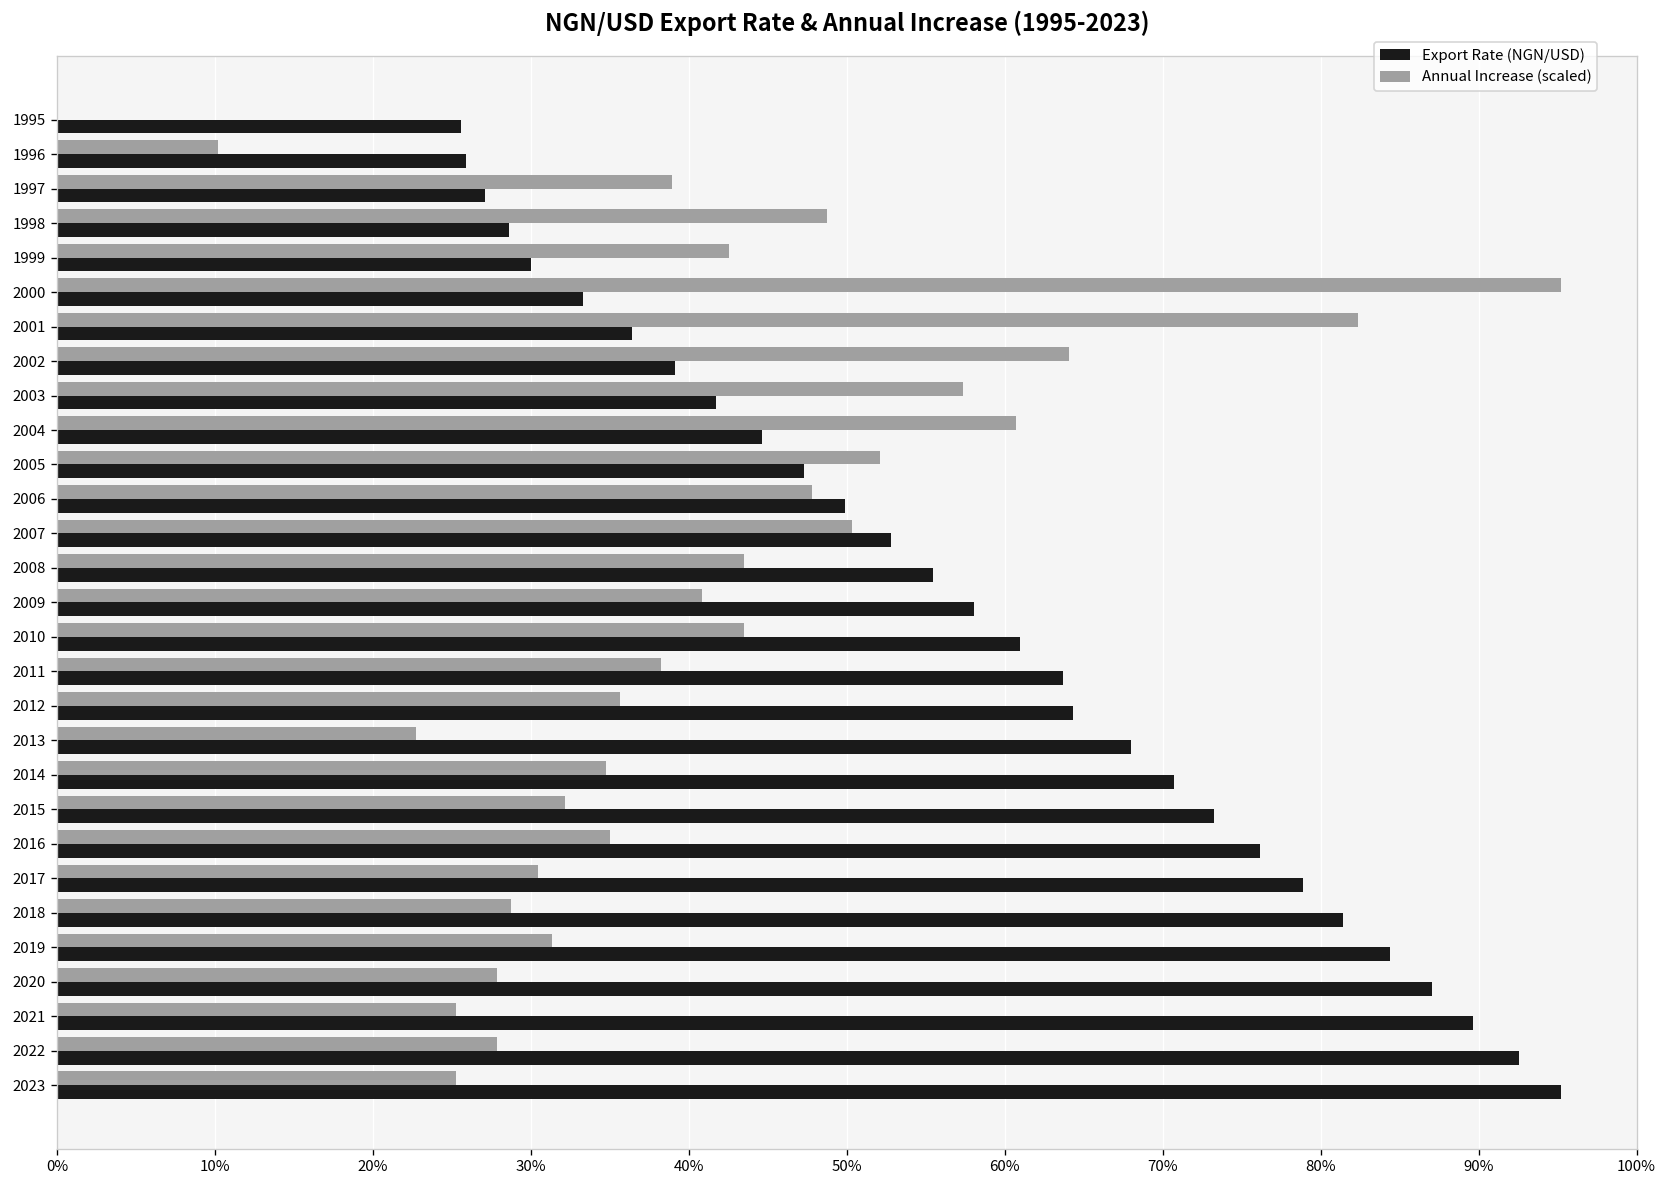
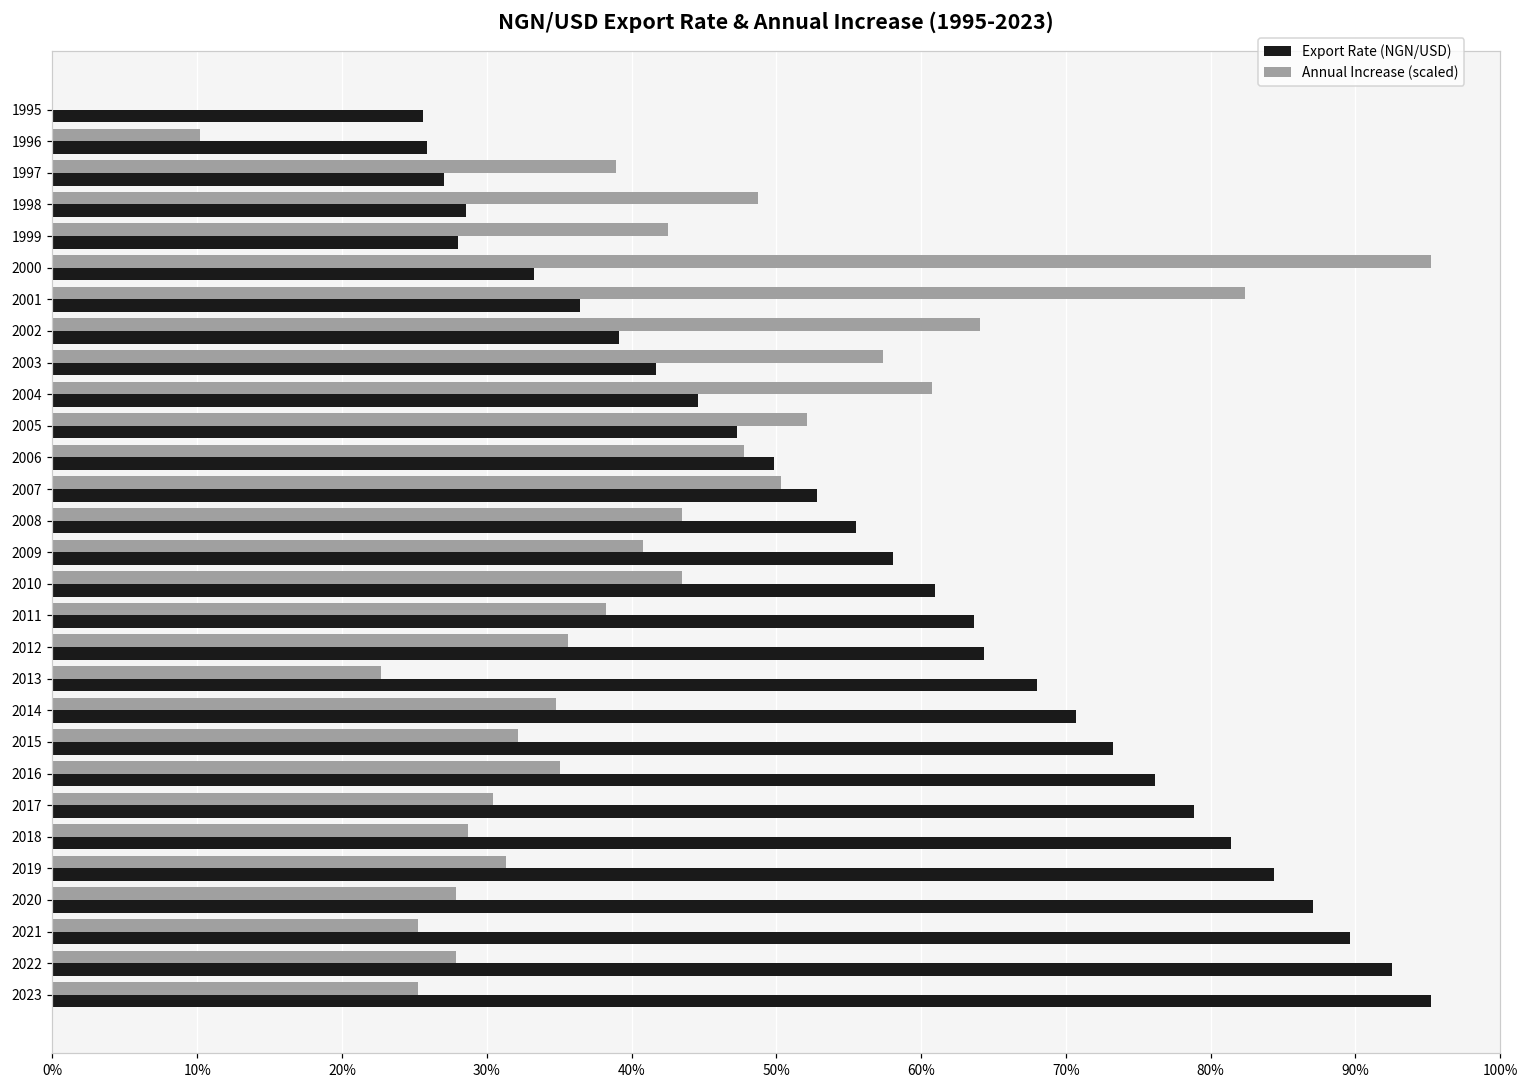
  {
    "Export Rate (NGN/USD)": {
      "1995": "25.6%",
      "1996": "25.9%",
      "1997": "27.1%",
      "1998": "28.6%",
-     "1999": "30.0%",
+     "1999": "28.0%",
      "2000": "33.3%",
      "2001": "36.4%",
      "2002": "39.1%",
      "2003": "41.7%",
      "2004": "44.6%",
      "2005": "47.3%",
      "2006": "49.9%",
      "2007": "52.8%",
      "2008": "55.5%",
      "2009": "58.1%",
      "2010": "61.0%",
      "2011": "63.7%",
      "2012": "64.3%",
      "2013": "68.0%",
      "2014": "70.7%",
      "2015": "73.3%",
      "2016": "76.2%",
      "2017": "78.9%",
      "2018": "81.4%",
      "2019": "84.4%",
      "2020": "87.1%",
      "2021": "89.6%",
      "2022": "92.5%",
      "2023": "95.2%"
    },
    "Annual Increase (scaled)": {
      "1995": "0.0%",
      "1996": "10.2%",
      "1997": "38.9%",
      "1998": "48.7%",
      "1999": "42.5%",
      "2000": "95.2%",
      "2001": "82.4%",
      "2002": "64.1%",
      "2003": "57.4%",
      "2004": "60.7%",
      "2005": "52.1%",
      "2006": "47.8%",
      "2007": "50.3%",
      "2008": "43.5%",
      "2009": "40.8%",
      "2010": "43.5%",
      "2011": "38.2%",
      "2012": "35.6%",
      "2013": "22.7%",
      "2014": "34.8%",
      "2015": "32.2%",
      "2016": "35.0%",
      "2017": "30.5%",
      "2018": "28.7%",
      "2019": "31.3%",
      "2020": "27.9%",
      "2021": "25.3%",
      "2022": "27.9%",
      "2023": "25.3%"
    }
  }
